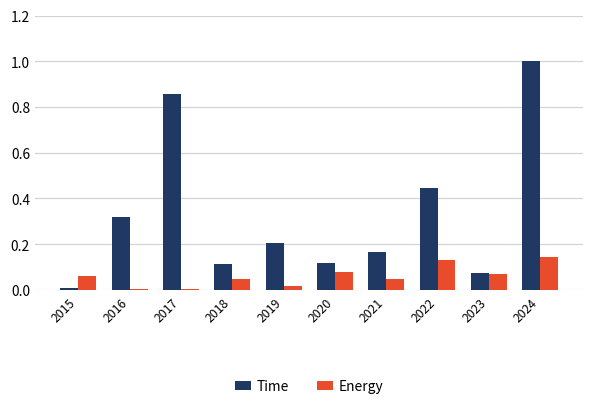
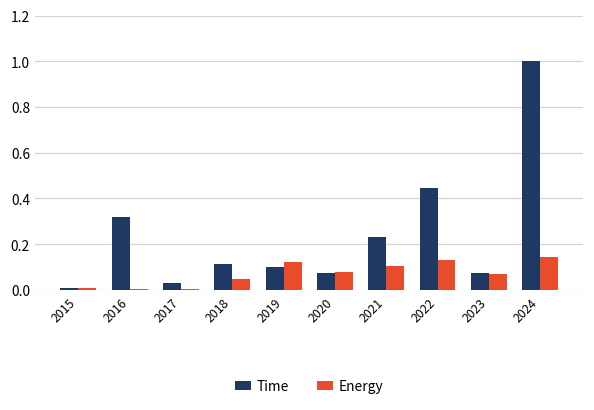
  {
    "Time": {
      "2016": 0.32,
-     "2017": 0.86,
+     "2017": 0.03,
      "2018": 0.11,
-     "2019": 0.21,
-     "2020": 0.12,
-     "2021": 0.17,
+     "2019": 0.10,
+     "2020": 0.08,
+     "2021": 0.23,
      "2022": 0.44,
      "2023": 0.07,
      "2024": 1.00
    },
    "Energy": {
-     "2015": 0.06,
+     "2015": 0.01,
      "2018": 0.05,
-     "2019": 0.02,
+     "2019": 0.12,
      "2020": 0.08,
-     "2021": 0.05,
+     "2021": 0.11,
      "2022": 0.13,
      "2023": 0.07,
      "2024": 0.14
    }
  }
